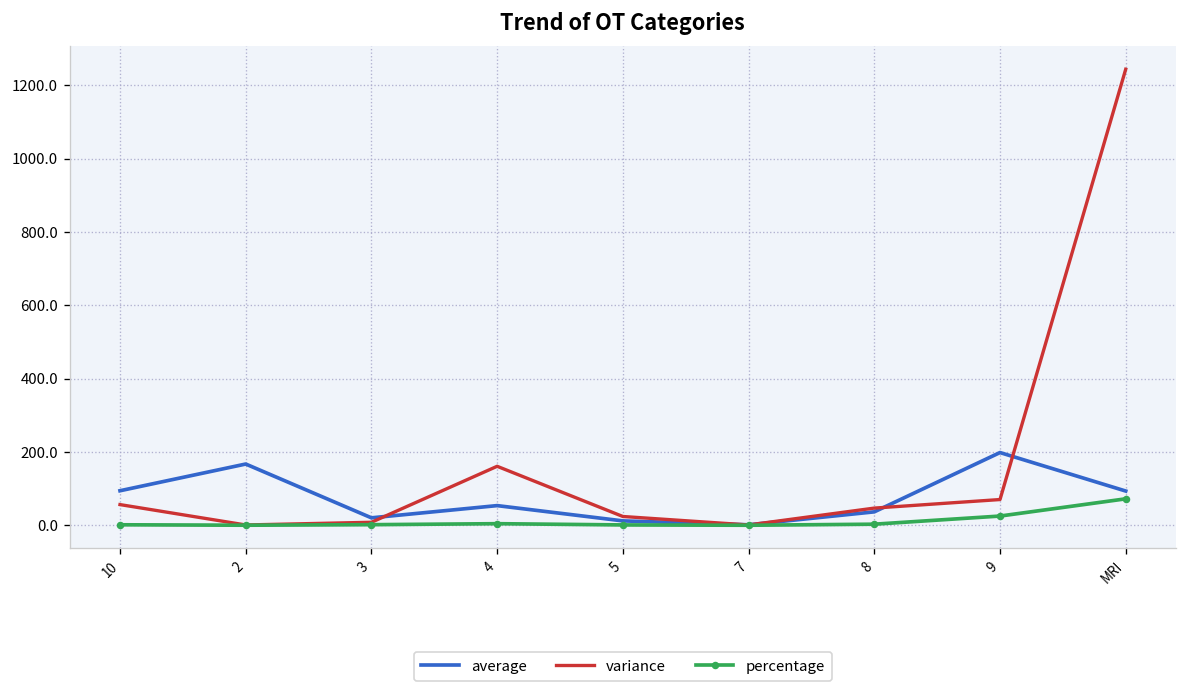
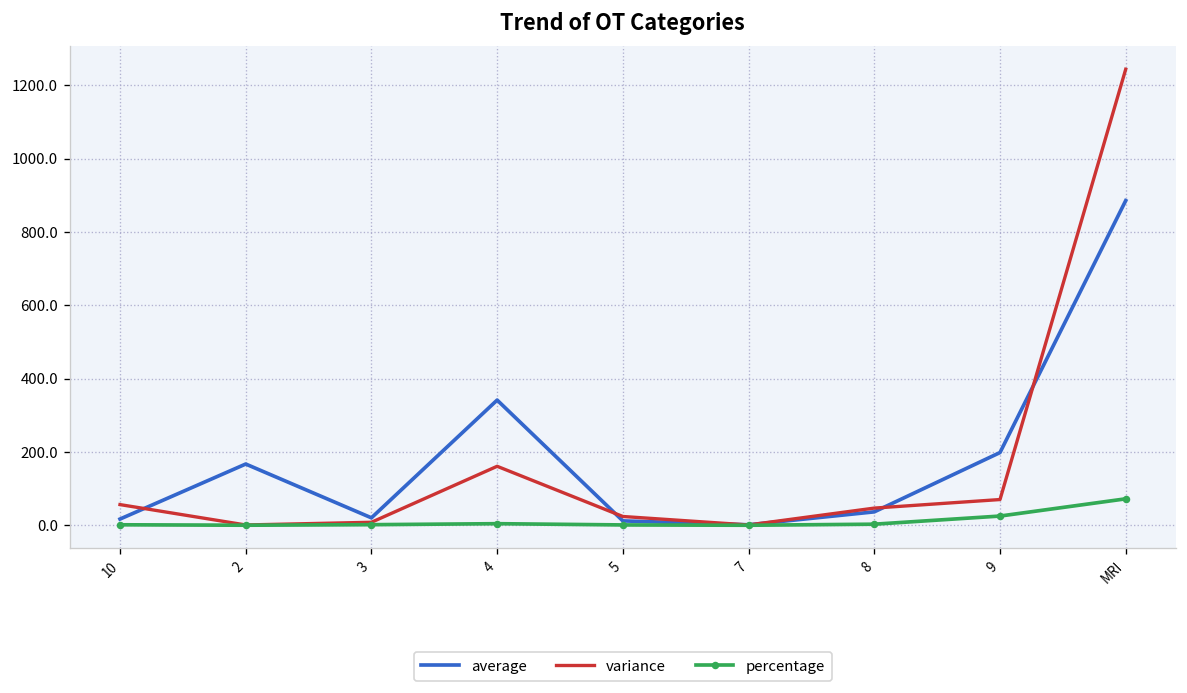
  {
    "average": {
-     "10": 90,
+     "10": 20,
      "2": 170,
      "3": 20,
-     "4": 50,
+     "4": 340,
      "5": 10,
      "8": 40,
      "9": 200,
-     "MRI": 90
+     "MRI": 890
    },
    "variance": {
      "10": 60,
      "4": 160,
      "5": 20,
      "8": 50,
      "9": 70,
      "MRI": 1240
    },
    "percentage": {
      "10": 0,
      "4": 0,
      "5": 0,
      "8": 0,
      "9": 30,
      "MRI": 70
    }
  }
